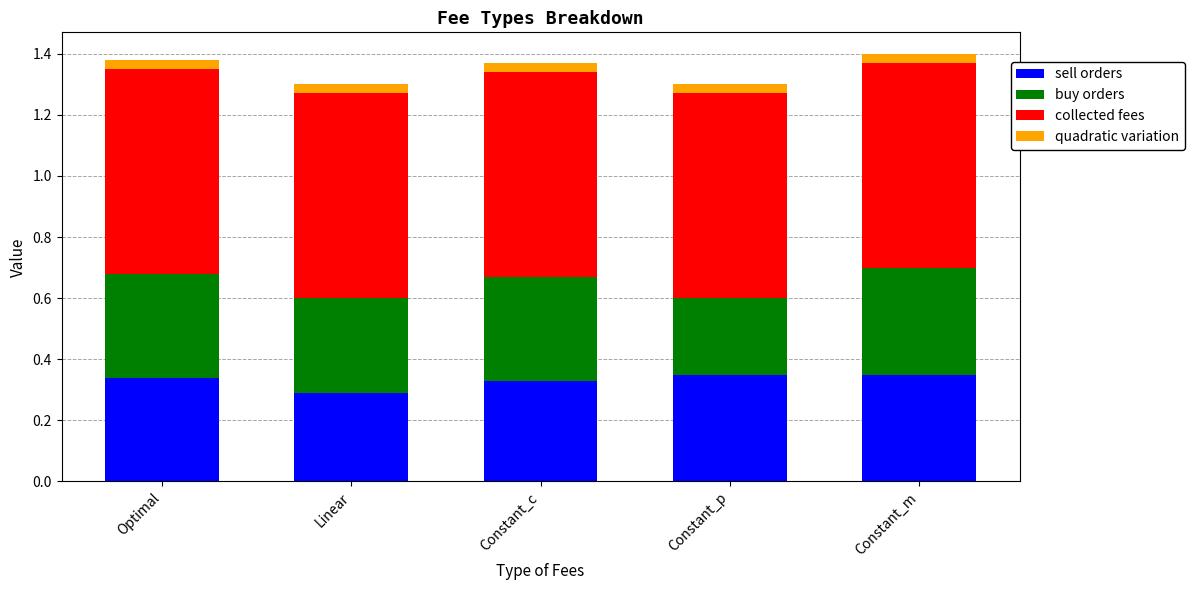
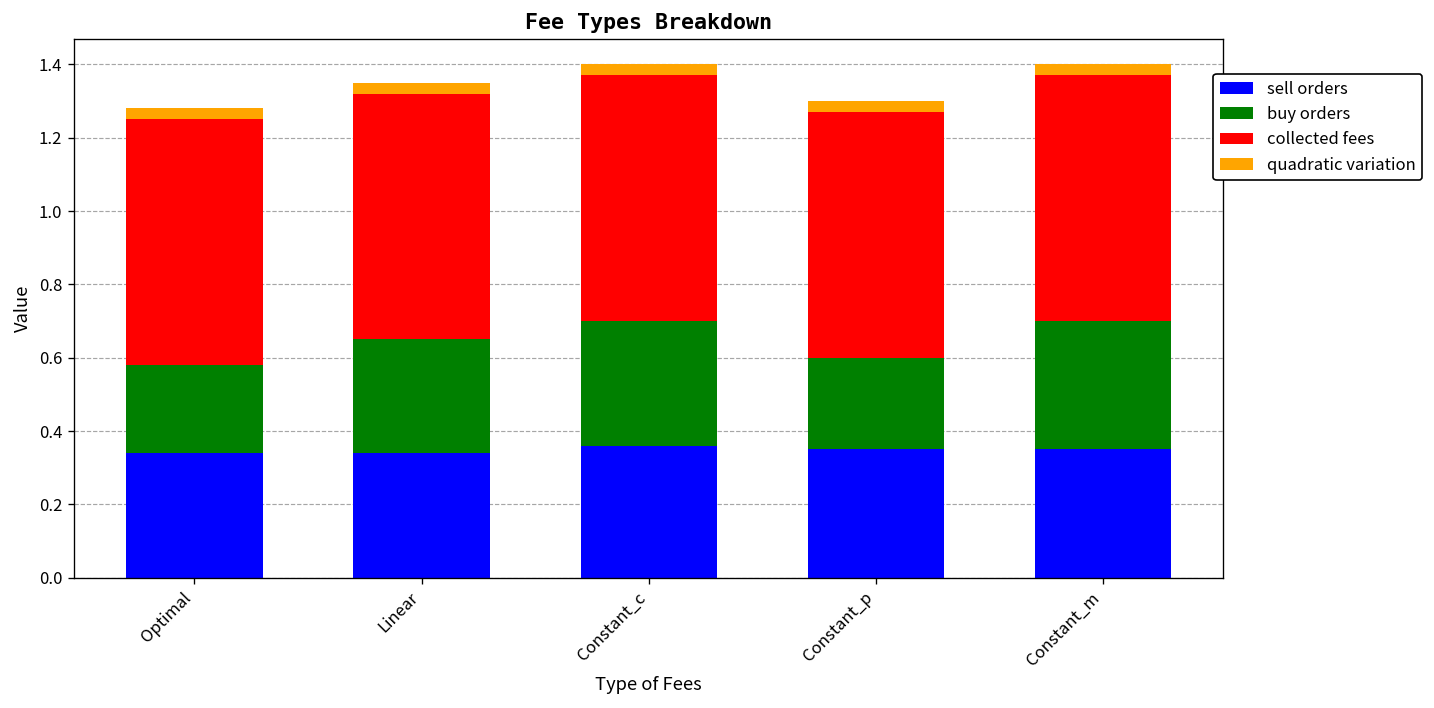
  {
    "sell orders": {
      "Optimal": 0.34,
-     "Linear": 0.29,
-     "Constant_c": 0.33,
+     "Linear": 0.34,
+     "Constant_c": 0.36,
      "Constant_p": 0.35,
      "Constant_m": 0.35
    },
    "buy orders": {
-     "Optimal": 0.34,
+     "Optimal": 0.24,
      "Linear": 0.31,
      "Constant_c": 0.34,
      "Constant_p": 0.25,
      "Constant_m": 0.35
    },
    "collected fees": {
      "Optimal": 0.67,
      "Linear": 0.67,
      "Constant_c": 0.67,
      "Constant_p": 0.67,
      "Constant_m": 0.67
    },
    "quadratic variation": {
      "Optimal": 0.03,
      "Linear": 0.03,
      "Constant_c": 0.03,
      "Constant_p": 0.03,
      "Constant_m": 0.03
    }
  }
